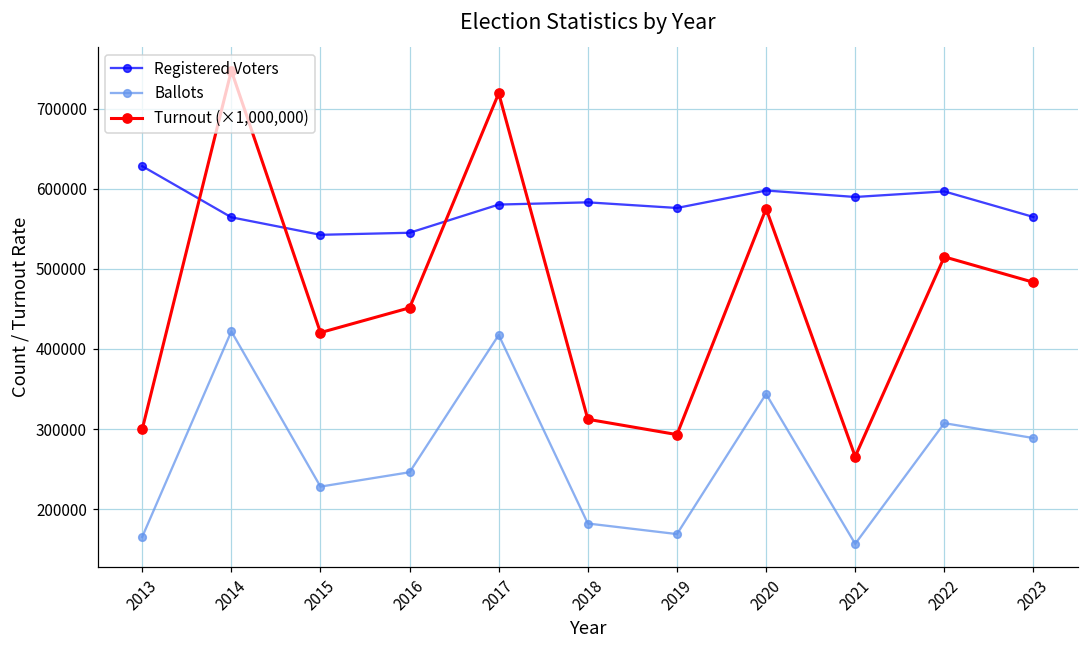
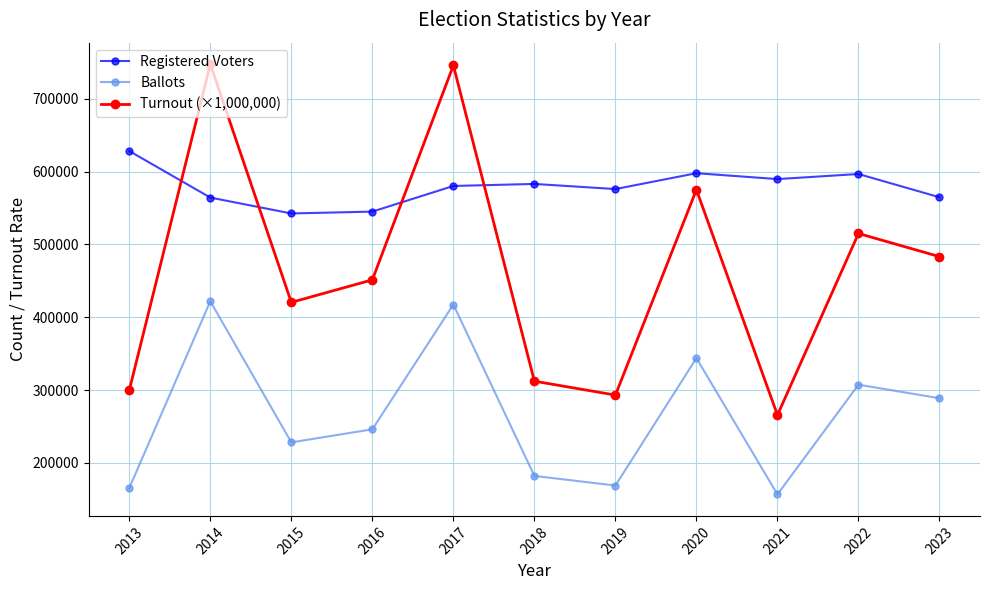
  {
    "Registered Voters": {
      "2013": 630000,
      "2014": 560000,
      "2015": 540000,
      "2016": 550000,
      "2017": 580000,
      "2018": 580000,
      "2019": 580000,
      "2020": 600000,
      "2021": 590000,
      "2022": 600000,
      "2023": 560000
    },
    "Ballots": {
      "2013": 170000,
      "2014": 420000,
      "2015": 230000,
      "2016": 250000,
      "2017": 420000,
      "2018": 180000,
      "2019": 170000,
      "2020": 340000,
      "2021": 160000,
      "2022": 310000,
      "2023": 290000
    },
    "Turnout (×1,000,000)": {
      "2013": 300000,
      "2015": 420000,
      "2016": 450000,
-     "2017": 720000,
+     "2017": 750000,
      "2018": 310000,
      "2019": 290000,
      "2020": 580000,
      "2021": 270000,
      "2022": 520000,
      "2023": 480000
    }
  }
